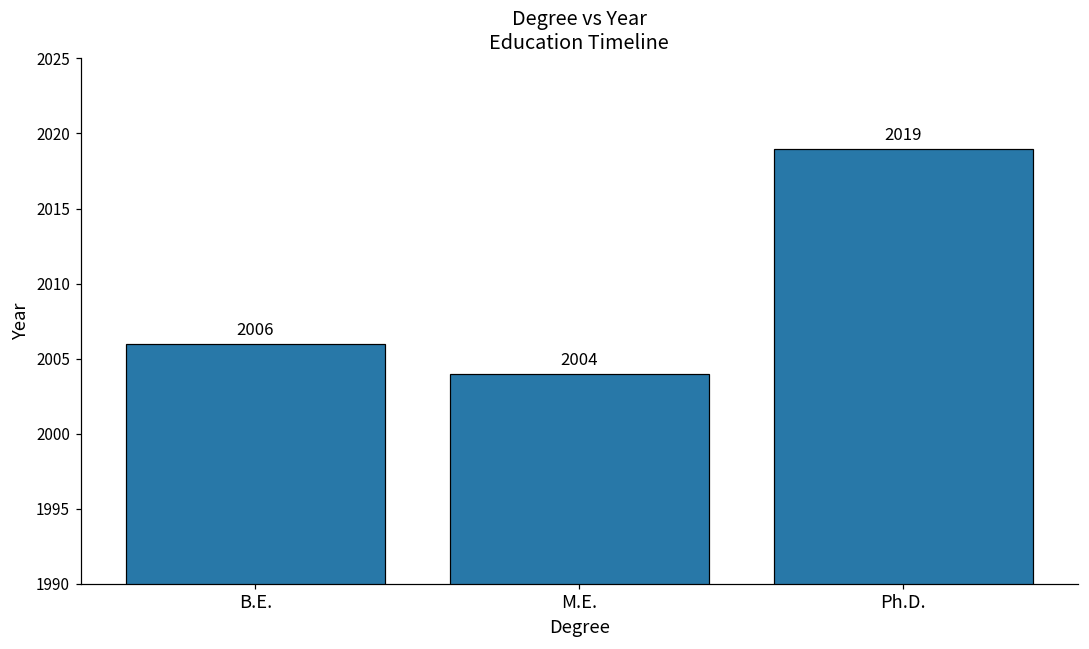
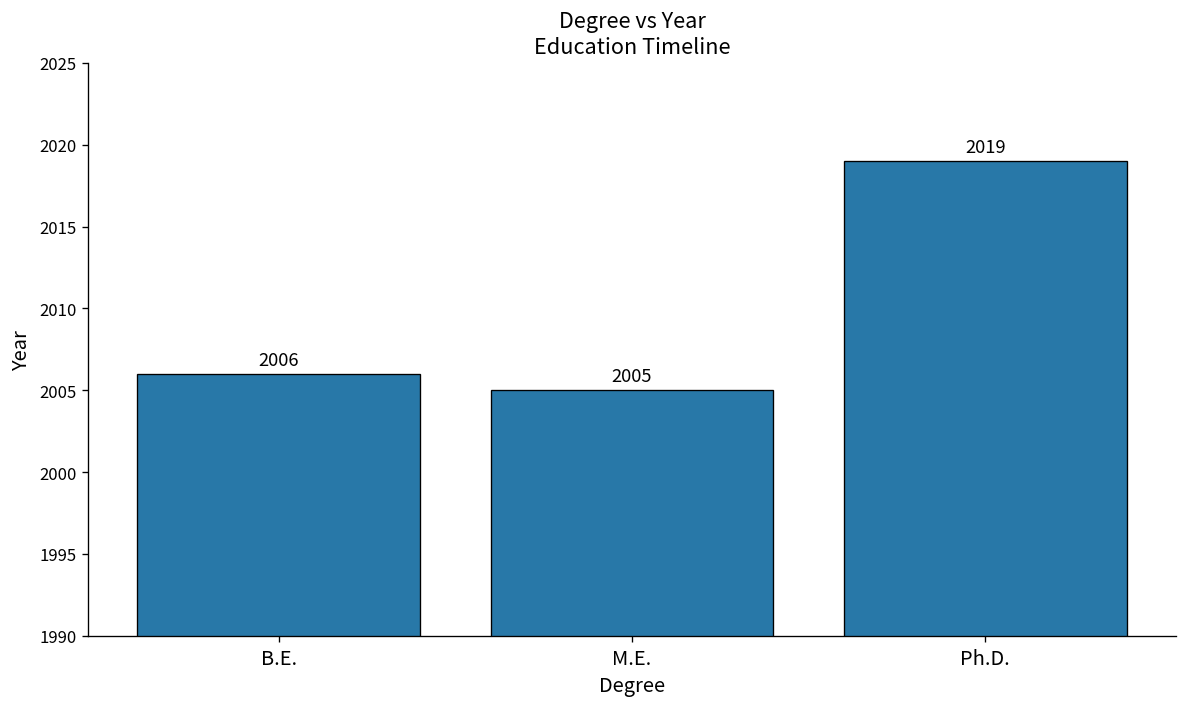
  {
    "B.E.": 2006,
-   "M.E.": 2004,
+   "M.E.": 2005,
    "Ph.D.": 2019
  }
